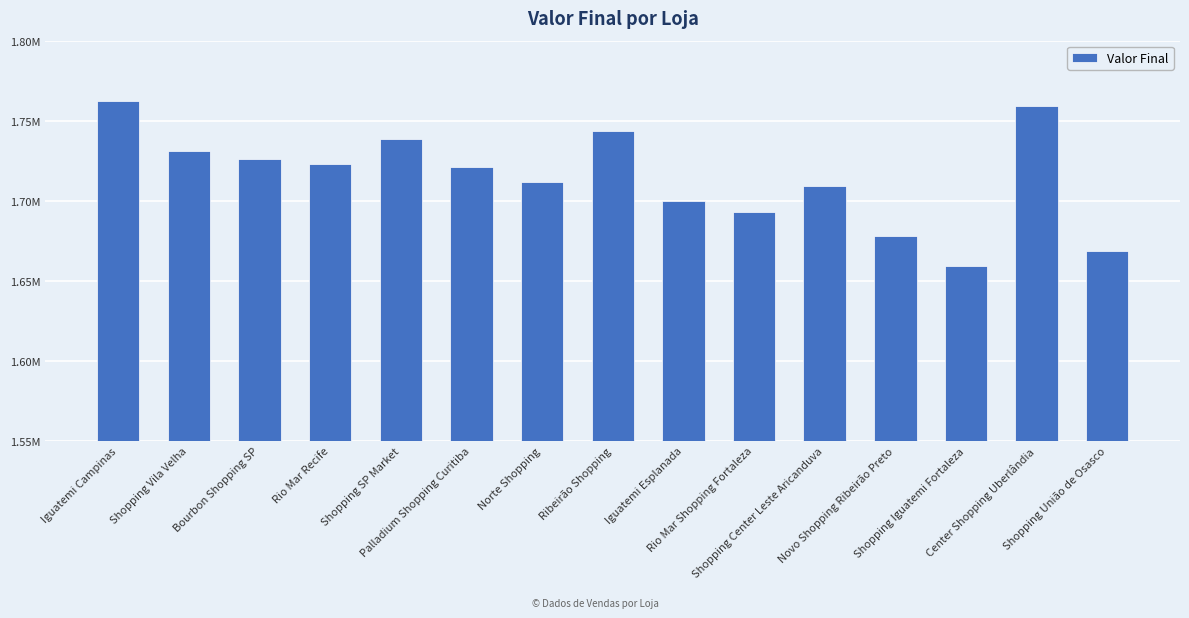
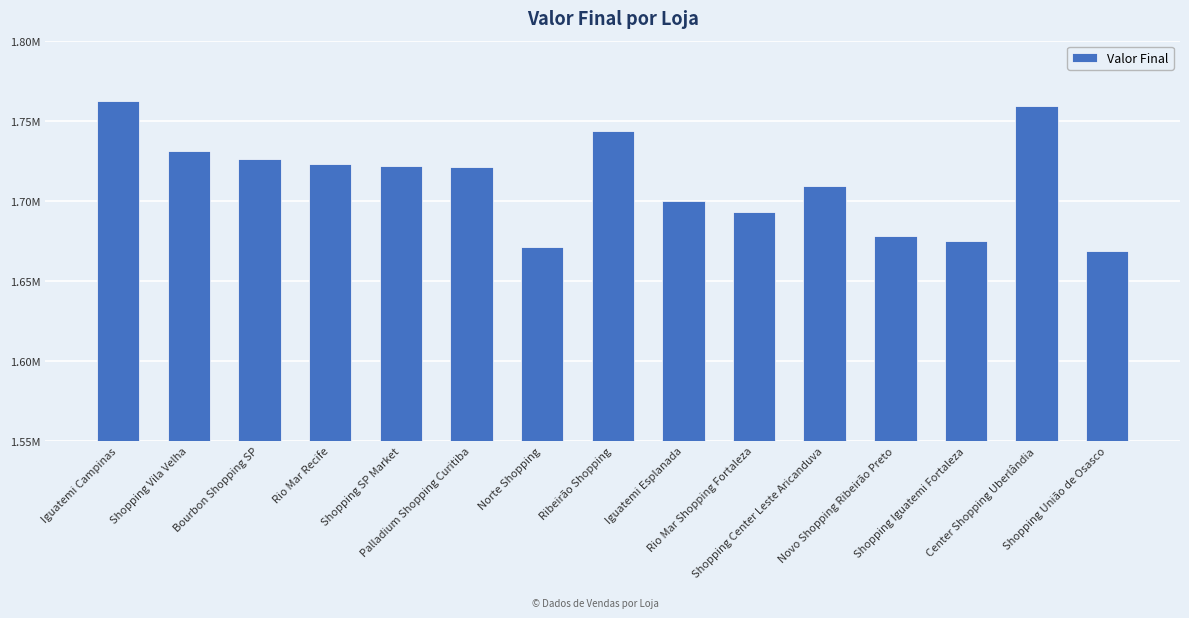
  {
    "Iguatemi Campinas": 1762000,
    "Shopping Vila Velha": 1731000,
    "Bourbon Shopping SP": 1726000,
    "Rio Mar Recife": 1723000,
-   "Shopping SP Market": 1739000,
+   "Shopping SP Market": 1722000,
    "Palladium Shopping Curitiba": 1721000,
-   "Norte Shopping": 1712000,
+   "Norte Shopping": 1671000,
    "Ribeirão Shopping": 1743000,
    "Iguatemi Esplanada": 1700000,
    "Rio Mar Shopping Fortaleza": 1693000,
    "Shopping Center Leste Aricanduva": 1709000,
    "Novo Shopping Ribeirão Preto": 1678000,
-   "Shopping Iguatemi Fortaleza": 1659000,
+   "Shopping Iguatemi Fortaleza": 1675000,
    "Center Shopping Uberlândia": 1759000,
    "Shopping União de Osasco": 1669000
  }
